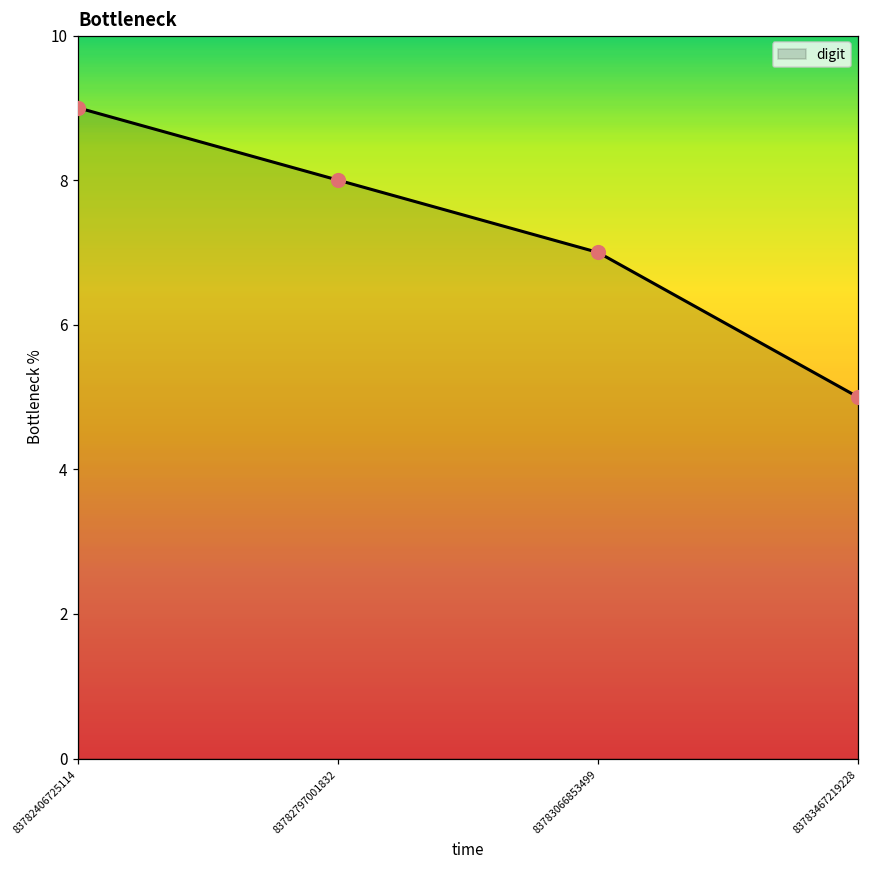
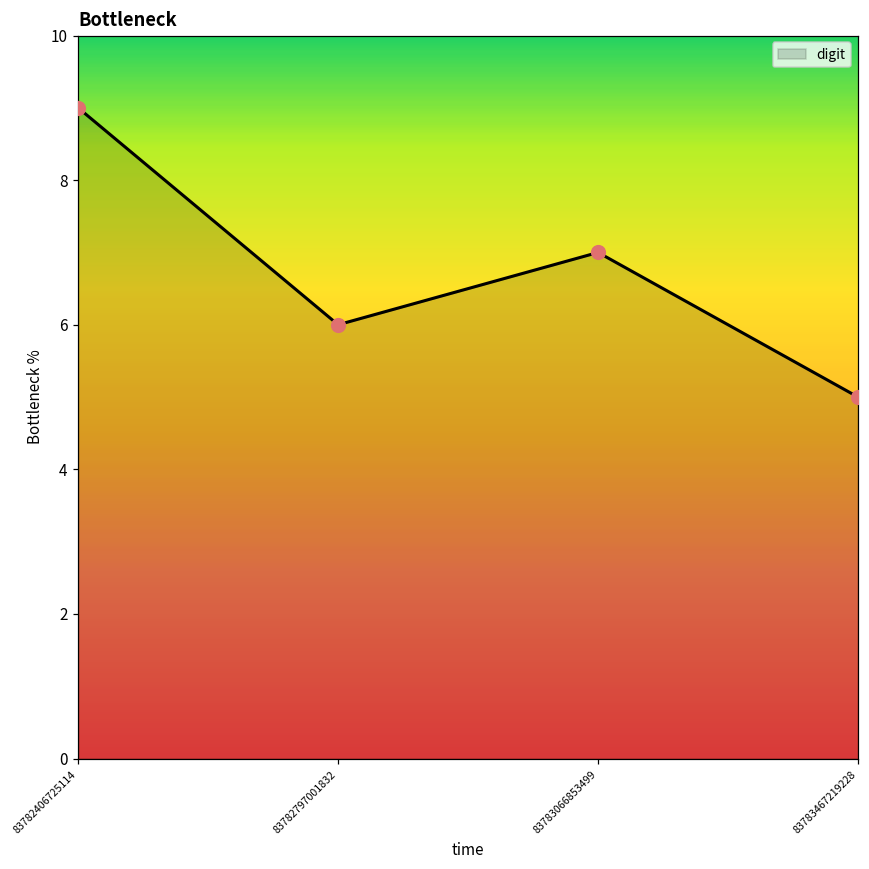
  {
    "83782406725114": 9,
-   "83782797001832": 8,
+   "83782797001832": 6,
    "83783066853499": 7,
    "83783467219228": 5
  }
